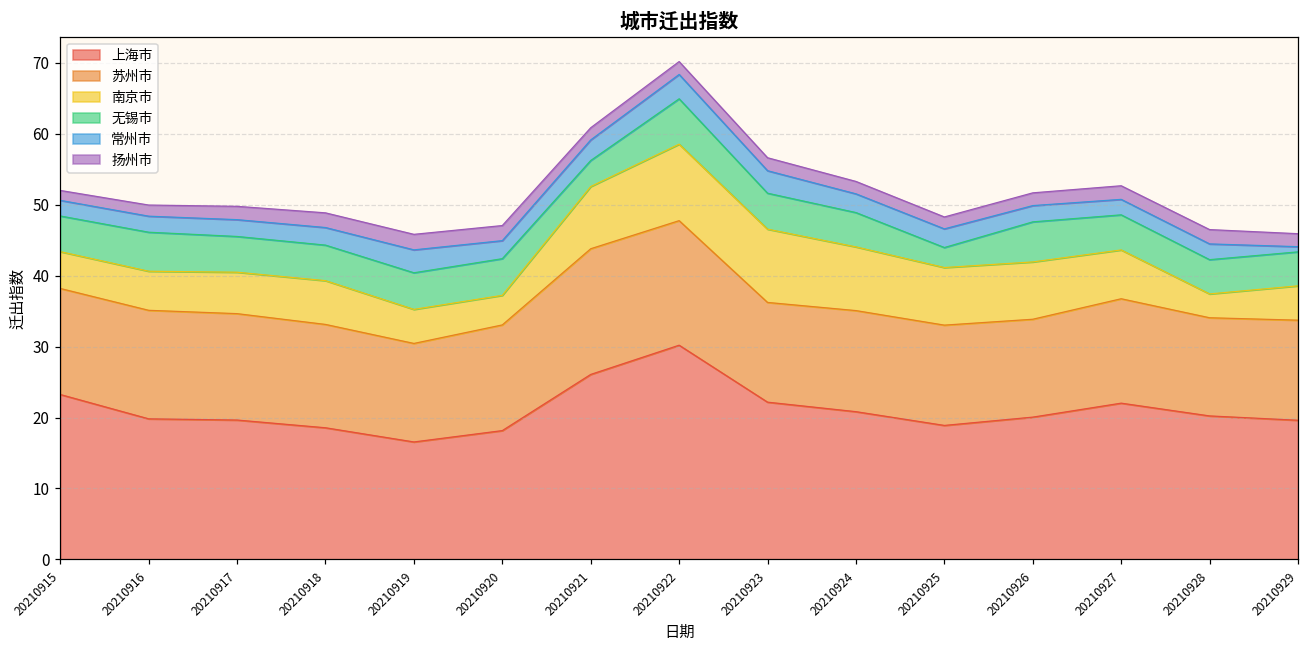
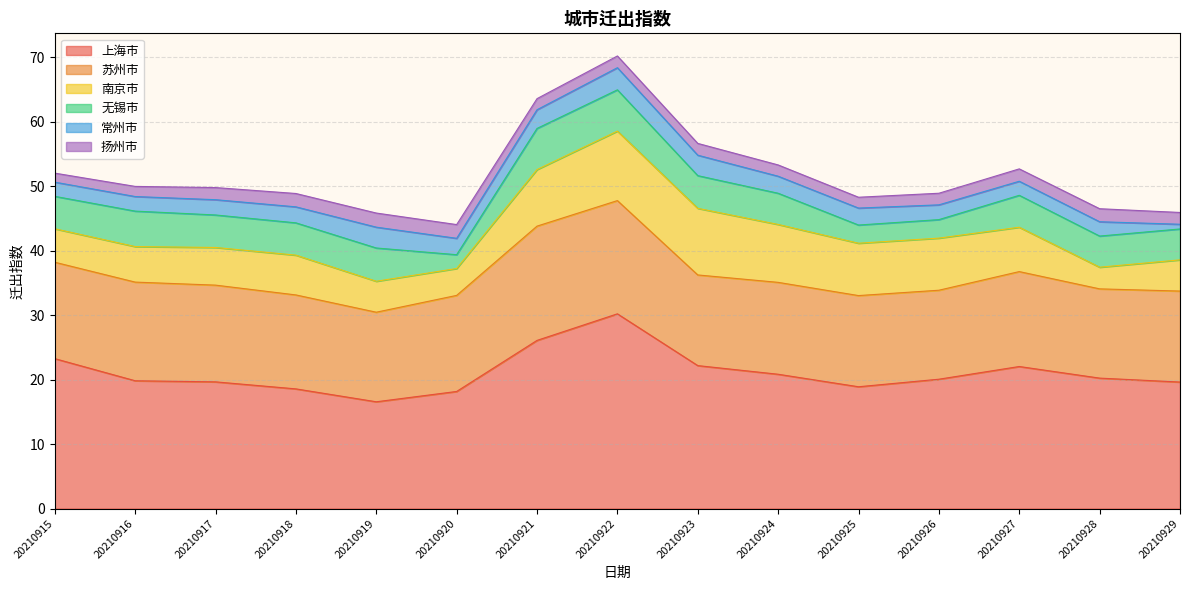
  {
    "南京市": {
      "20210915": 5,
      "20210916": 6,
      "20210917": 6,
      "20210918": 6,
      "20210919": 5,
      "20210920": 4,
      "20210921": 9,
      "20210922": 11,
      "20210923": 10,
      "20210924": 9,
      "20210925": 8,
      "20210926": 8,
      "20210927": 7,
      "20210928": 3,
      "20210929": 5
    },
    "无锡市": {
      "20210915": 5,
      "20210916": 6,
      "20210917": 5,
      "20210918": 5,
      "20210919": 5,
-     "20210920": 5,
-     "20210921": 4,
+     "20210920": 2,
+     "20210921": 6,
      "20210922": 6,
      "20210923": 5,
      "20210924": 5,
      "20210925": 3,
-     "20210926": 6,
+     "20210926": 3,
      "20210927": 5,
      "20210928": 5,
      "20210929": 5
    },
    "常州市": {
      "20210915": 2,
      "20210916": 2,
      "20210917": 2,
      "20210918": 2,
      "20210919": 3,
      "20210920": 3,
      "20210921": 3,
      "20210922": 3,
      "20210923": 3,
      "20210924": 3,
      "20210925": 3,
      "20210926": 2,
      "20210927": 2,
      "20210928": 2,
      "20210929": 1
    },
    "扬州市": {
      "20210915": 1,
      "20210916": 2,
      "20210917": 2,
      "20210918": 2,
      "20210919": 2,
      "20210920": 2,
      "20210921": 2,
      "20210922": 2,
      "20210923": 2,
      "20210924": 2,
      "20210925": 2,
      "20210926": 2,
      "20210927": 2,
      "20210928": 2,
      "20210929": 2
    }
  }
